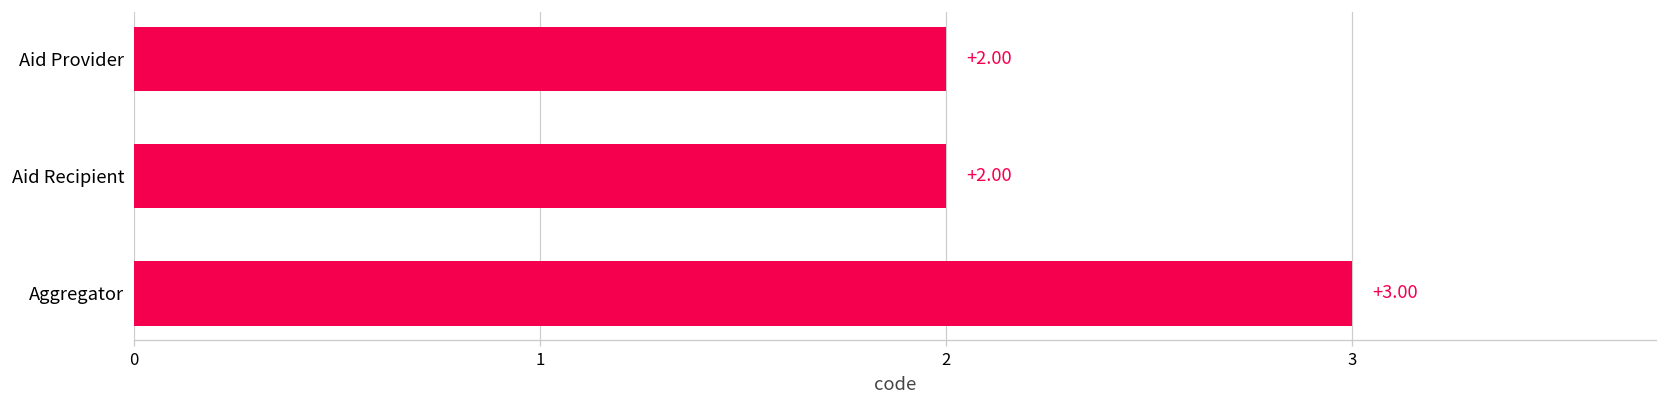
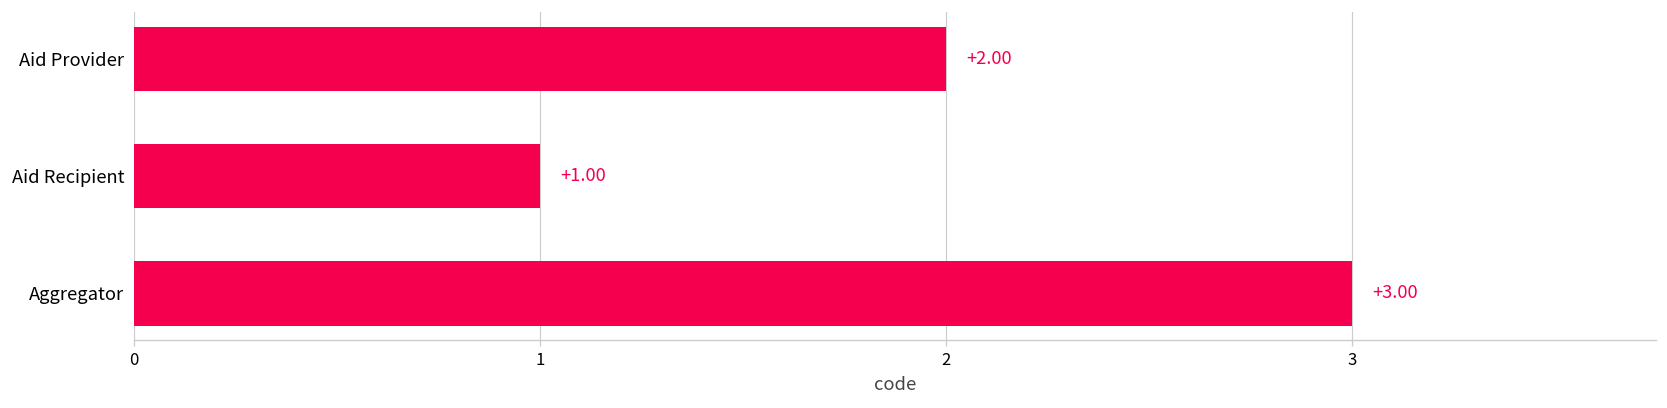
  {
    "Aid Provider": "+2.00",
-   "Aid Recipient": "+2.00",
+   "Aid Recipient": "+1.00",
    "Aggregator": "+3.00"
  }
